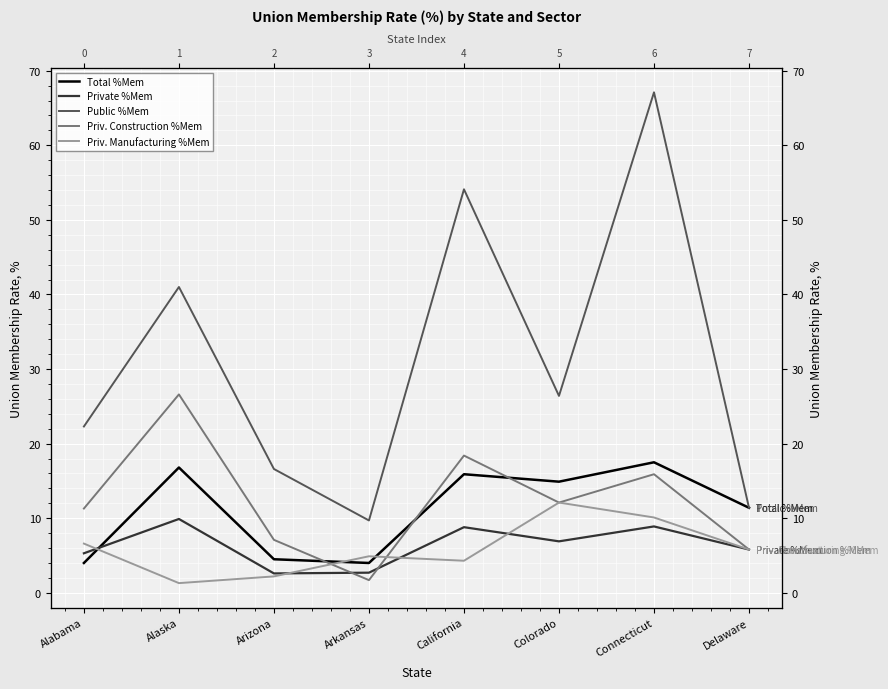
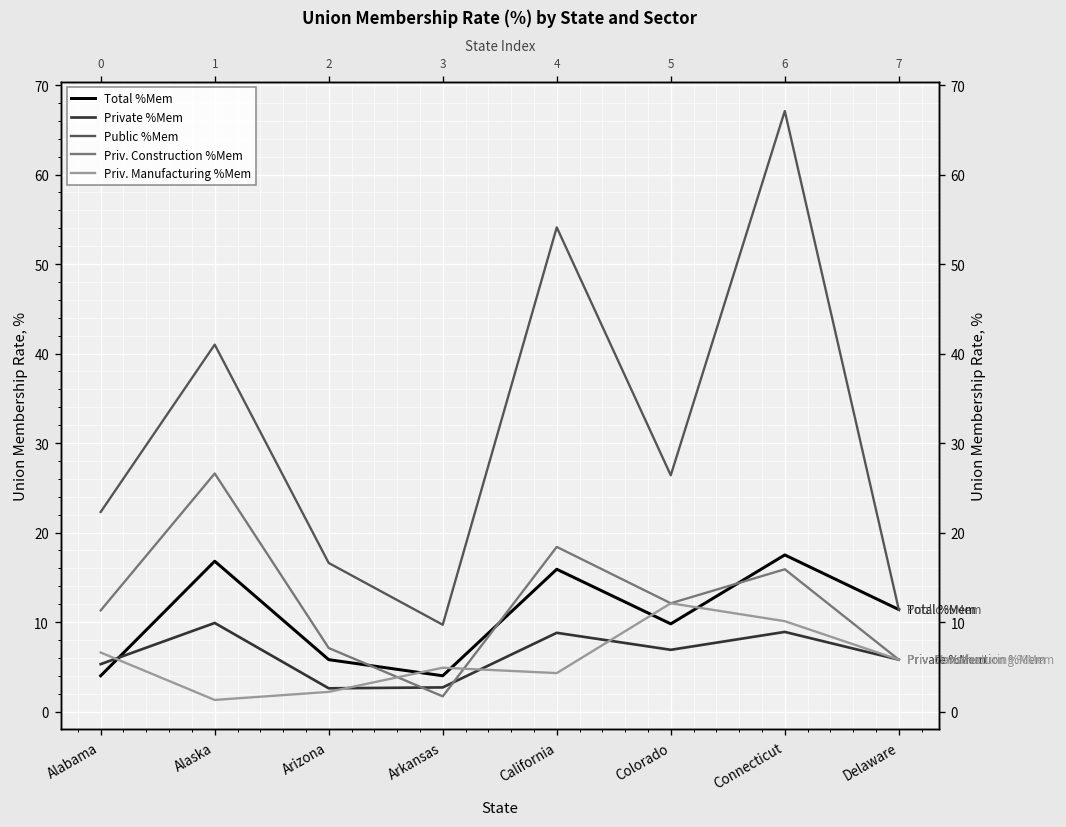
  {
    "Total %Mem": {
      "Alabama": 4,
      "Alaska": 17,
-     "Arizona": 5,
+     "Arizona": 6,
      "Arkansas": 4,
      "California": 16,
-     "Colorado": 15,
+     "Colorado": 10,
      "Connecticut": 18
    }
  }
